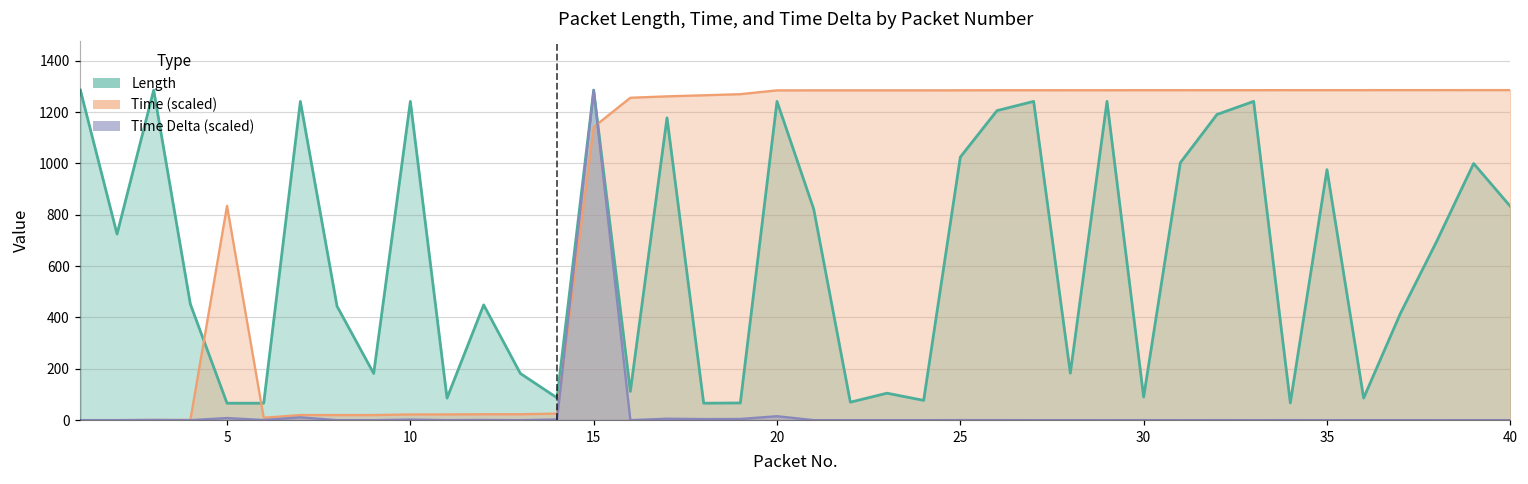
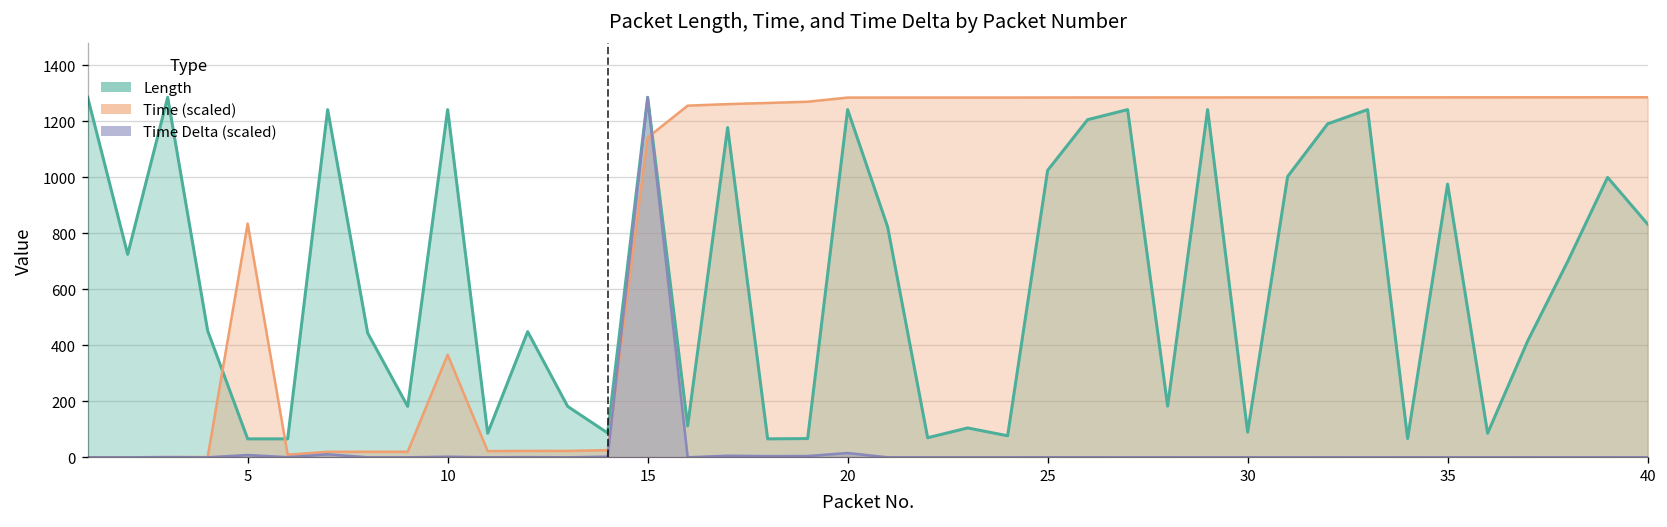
  {
    "Time (scaled)": {
      "5": 830,
-     "10": 20,
+     "10": 370,
      "15": 1140,
      "20": 1280,
      "25": 1290,
      "30": 1290,
      "35": 1290,
      "40": 1290
    }
  }
